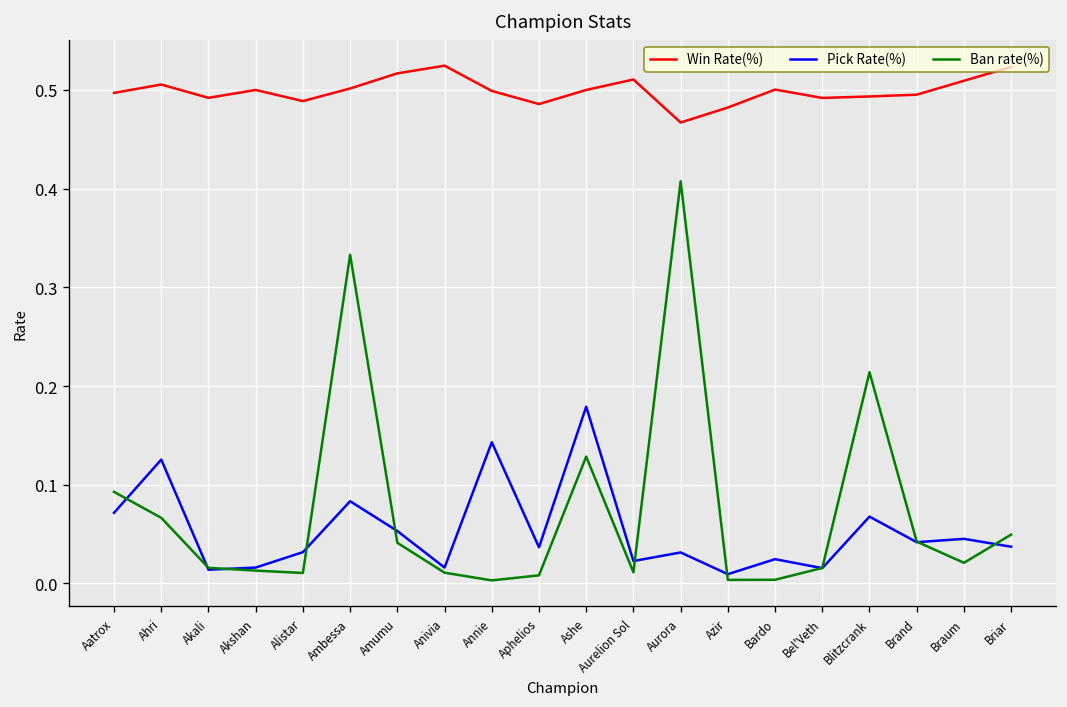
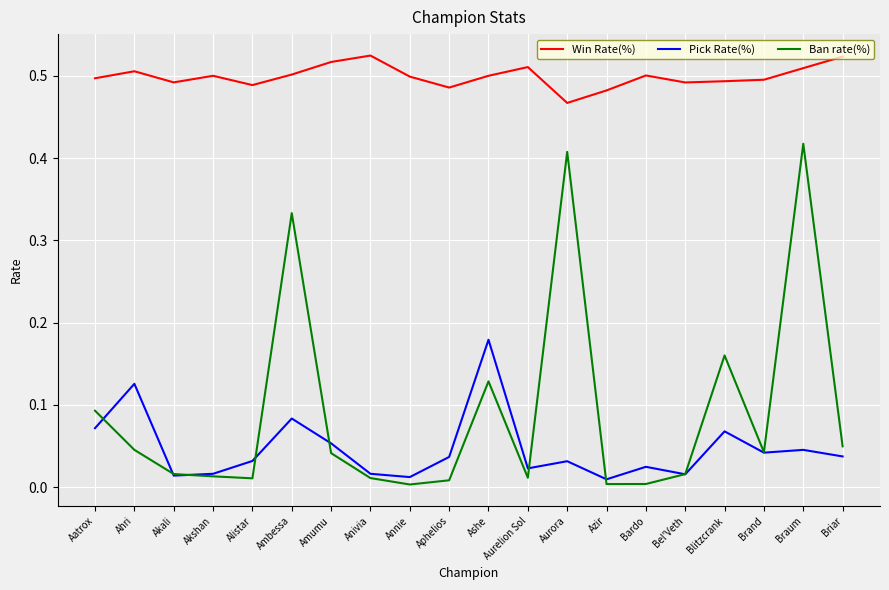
  {
    "Win Rate(%)": {
      "Aatrox": 0.50,
      "Ahri": 0.51,
      "Akali": 0.49,
      "Akshan": 0.50,
      "Alistar": 0.49,
      "Ambessa": 0.50,
      "Amumu": 0.52,
      "Anivia": 0.52,
      "Annie": 0.50,
      "Aphelios": 0.49,
      "Ashe": 0.50,
      "Aurelion Sol": 0.51,
      "Aurora": 0.47,
      "Azir": 0.48,
      "Bardo": 0.50,
      "Bel'Veth": 0.49,
      "Blitzcrank": 0.49,
      "Brand": 0.50,
      "Braum": 0.51
    },
    "Pick Rate(%)": {
      "Aatrox": 0.07,
      "Ahri": 0.13,
      "Alistar": 0.03,
      "Ambessa": 0.08,
      "Amumu": 0.05,
      "Anivia": 0.02,
-     "Annie": 0.14,
+     "Annie": 0.01,
      "Aphelios": 0.04,
      "Ashe": 0.18,
      "Aurelion Sol": 0.02,
      "Aurora": 0.03,
      "Azir": 0.01,
      "Bardo": 0.02,
      "Blitzcrank": 0.07,
      "Braum": 0.05,
      "Briar": 0.04
    },
    "Ban rate(%)": {
      "Aatrox": 0.09,
-     "Ahri": 0.07,
+     "Ahri": 0.05,
      "Alistar": 0.01,
      "Ambessa": 0.33,
      "Amumu": 0.04,
      "Anivia": 0.01,
      "Annie": 0.00,
      "Aphelios": 0.01,
      "Ashe": 0.13,
      "Aurelion Sol": 0.01,
      "Aurora": 0.41,
      "Azir": 0.00,
      "Bardo": 0.00,
-     "Blitzcrank": 0.21,
-     "Braum": 0.02,
+     "Blitzcrank": 0.16,
+     "Braum": 0.42,
      "Briar": 0.05
    }
  }
